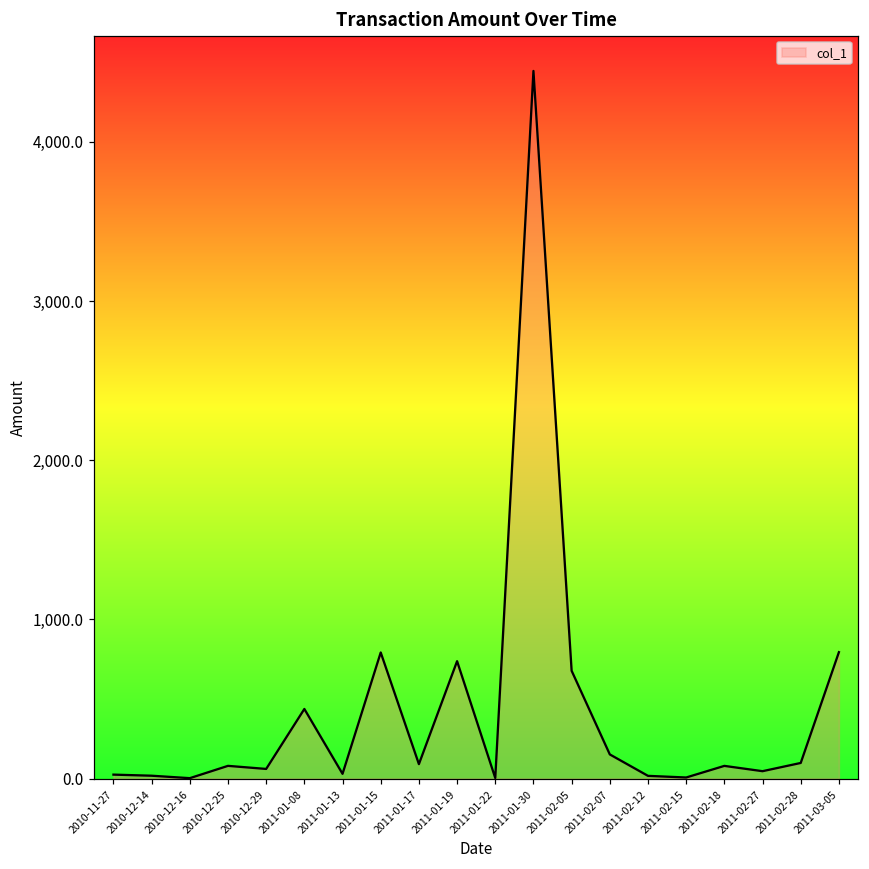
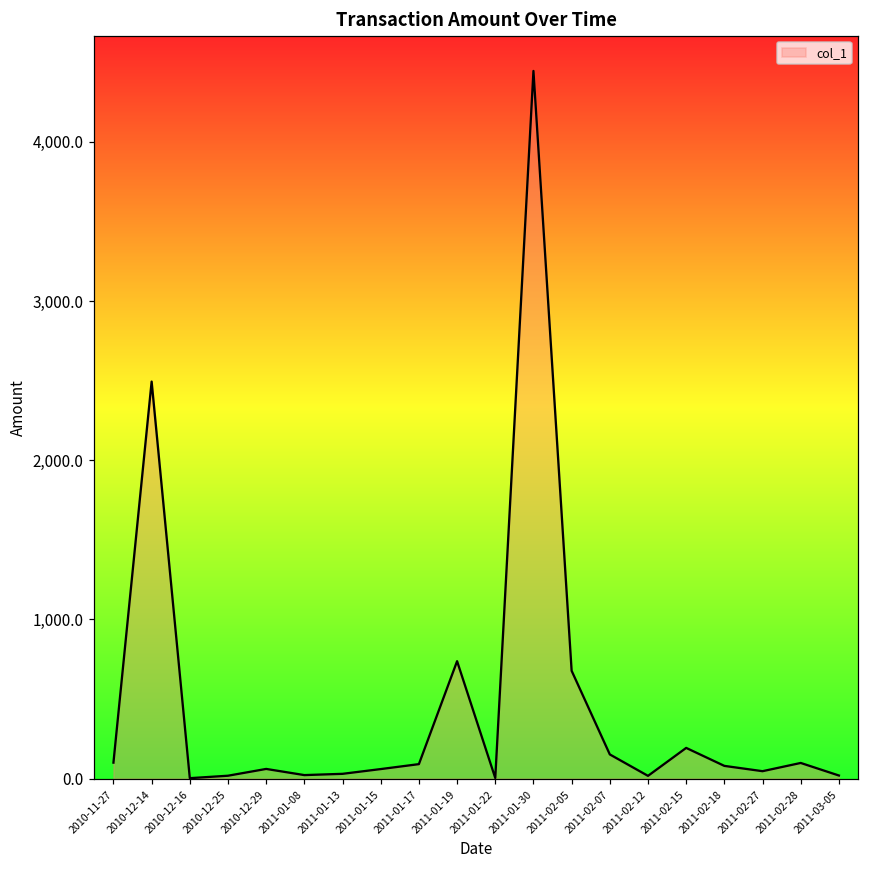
  {
-   "2010-11-27": "30",
-   "2010-12-14": "20",
+   "2010-11-27": "100",
+   "2010-12-14": "2,490",
    "2010-12-16": "0",
-   "2010-12-25": "80",
+   "2010-12-25": "20",
    "2010-12-29": "60",
-   "2011-01-08": "440",
+   "2011-01-08": "20",
    "2011-01-13": "30",
-   "2011-01-15": "790",
+   "2011-01-15": "60",
    "2011-01-17": "90",
    "2011-01-19": "740",
    "2011-01-22": "0",
    "2011-01-30": "4,450",
    "2011-02-05": "680",
    "2011-02-07": "150",
    "2011-02-12": "20",
-   "2011-02-15": "10",
+   "2011-02-15": "190",
    "2011-02-18": "80",
    "2011-02-27": "50",
    "2011-02-28": "100",
-   "2011-03-05": "790"
+   "2011-03-05": "20"
  }
